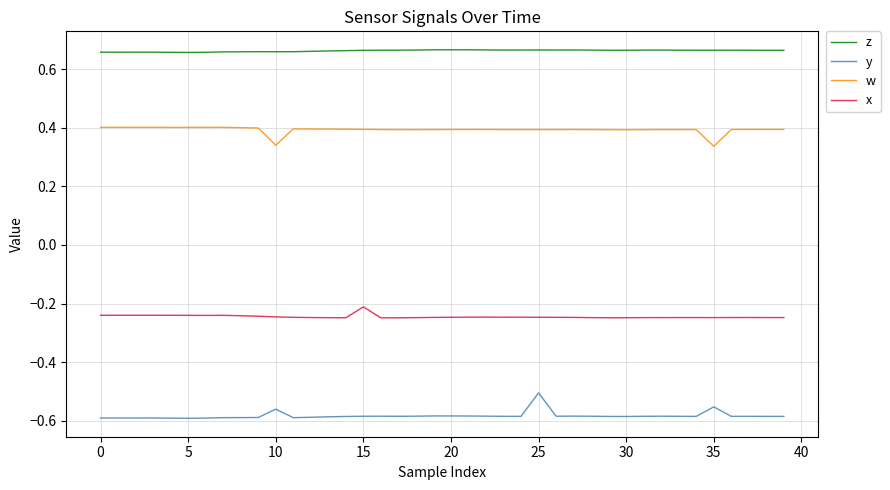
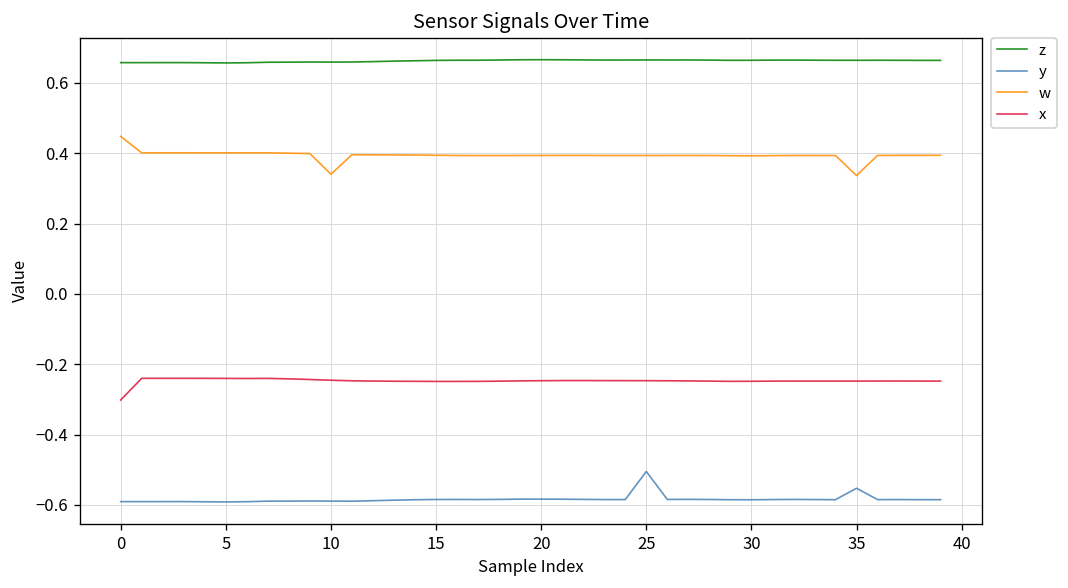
  {
    "z": {
      "0": 0.66,
      "5": 0.66,
      "10": 0.66,
      "15": 0.66,
      "20": 0.67,
      "25": 0.67,
      "30": 0.66,
      "35": 0.66
    },
    "y": {
      "0": -0.59,
      "5": -0.59,
-     "10": -0.56,
+     "10": -0.59,
      "15": -0.58,
      "20": -0.58,
      "25": -0.50,
      "30": -0.59,
      "35": -0.55
    },
    "w": {
-     "0": 0.40,
+     "0": 0.45,
      "5": 0.40,
      "10": 0.34,
      "15": 0.39,
      "20": 0.39,
      "25": 0.39,
      "30": 0.39,
      "35": 0.34
    },
    "x": {
-     "0": -0.24,
+     "0": -0.30,
      "5": -0.24,
      "10": -0.25,
-     "15": -0.21,
+     "15": -0.25,
      "20": -0.25,
      "25": -0.25,
      "30": -0.25,
      "35": -0.25
    }
  }
